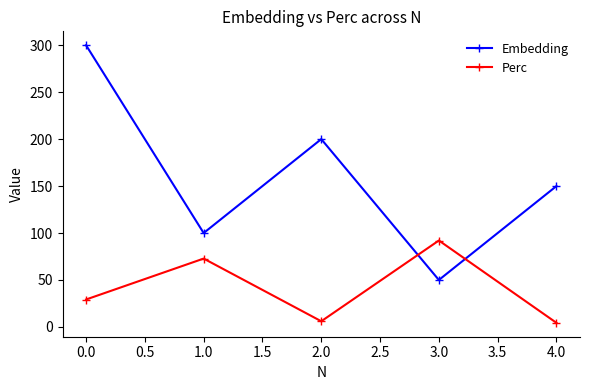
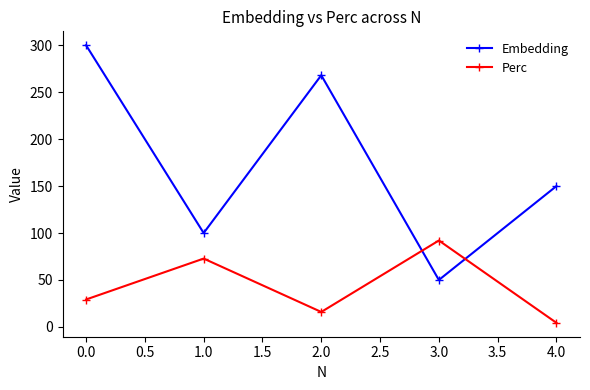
  {
    "Embedding": {
      "0.0": 300,
      "1.0": 100,
-     "2.0": 200,
+     "2.0": 270,
      "3.0": 50,
      "4.0": 150
    },
    "Perc": {
      "0.0": 30,
      "1.0": 70,
-     "2.0": 10,
+     "2.0": 20,
      "3.0": 90,
      "4.0": 0
    }
  }
